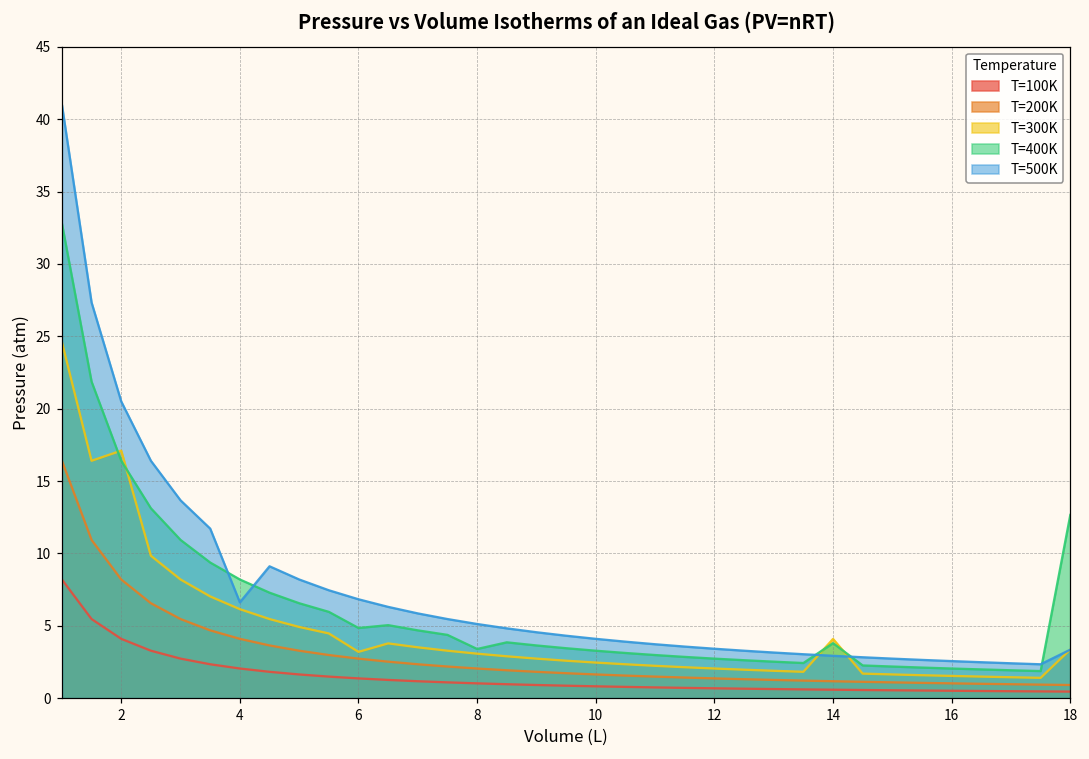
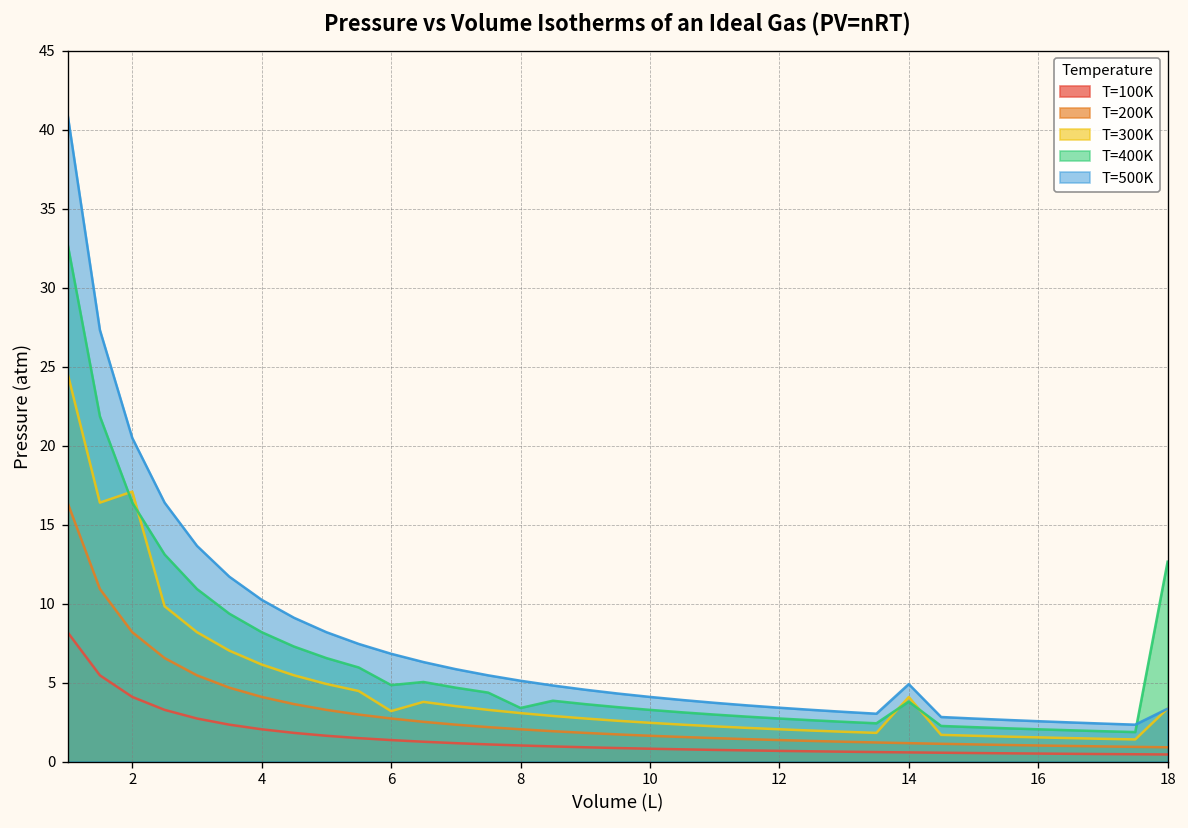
  {
    "T=300K": {
      "2": 17.1,
      "4": 6.2,
      "6": 3.2,
      "8": 3.1,
      "10": 2.5,
      "12": 2.1,
      "14": 4.1,
      "16": 1.5
    },
    "T=400K": {
      "2": 16.4,
      "4": 8.2,
      "6": 4.8,
      "8": 3.4,
      "10": 3.3,
      "12": 2.7,
      "14": 3.8,
      "16": 2.1,
      "18": 12.7
    },
    "T=500K": {
      "2": 20.5,
-     "4": 6.6,
+     "4": 10.3,
      "6": 6.8,
      "8": 5.1,
      "10": 4.1,
      "12": 3.4,
-     "14": 2.9,
+     "14": 4.9,
      "16": 2.6
    }
  }
